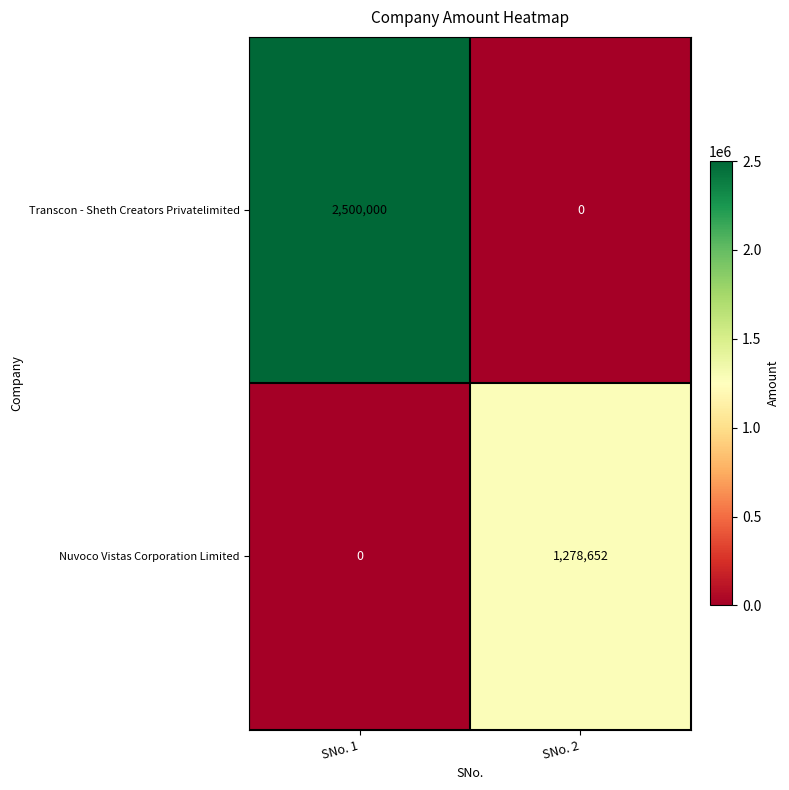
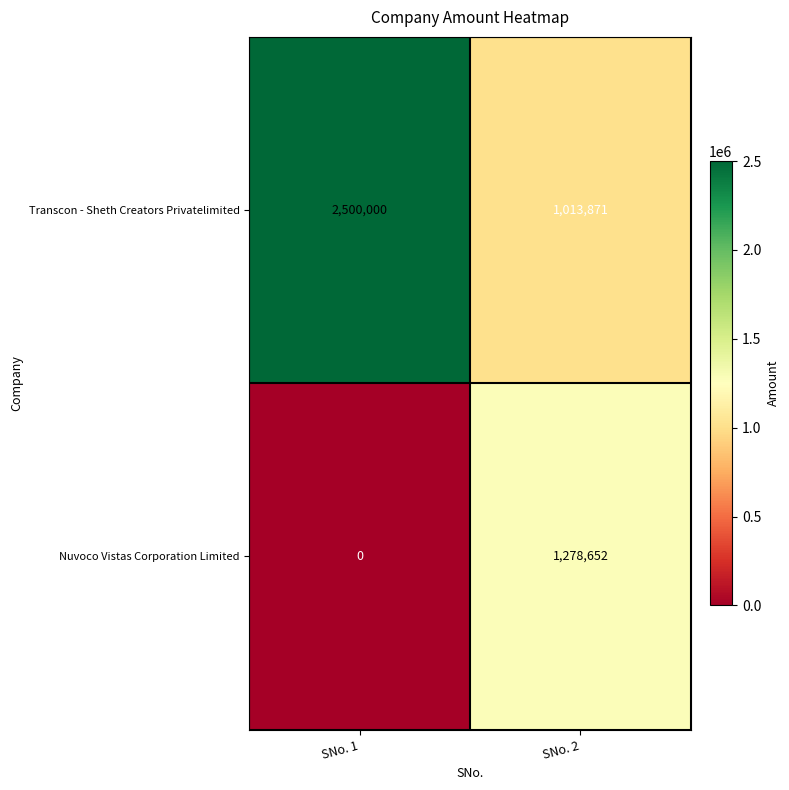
  {
    "Transcon - Sheth Creators Privatelimited": {
      "SNo. 1": "2,500,000",
-     "SNo. 2": "0"
+     "SNo. 2": "1,013,871"
    },
    "Nuvoco Vistas Corporation Limited": {
      "SNo. 1": "0",
      "SNo. 2": "1,278,652"
    }
  }
